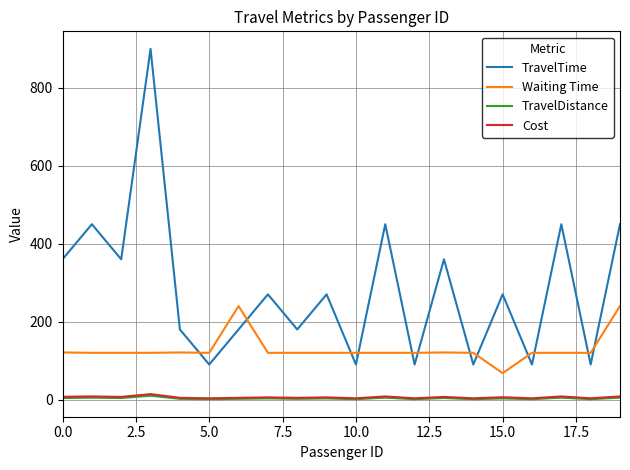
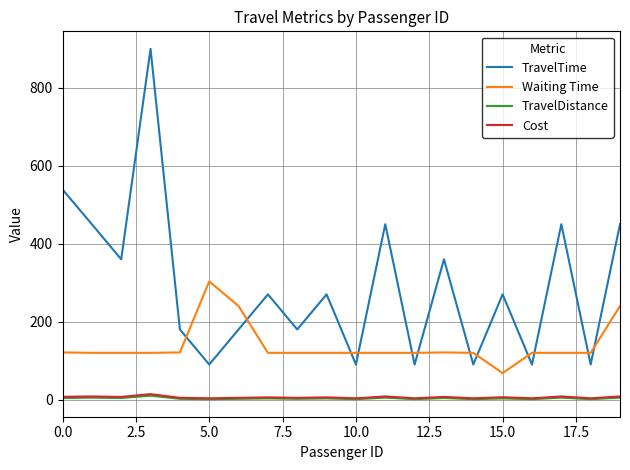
  {
    "TravelTime": {
-     "0.0": 360,
+     "0.0": 540,
      "5.0": 90,
      "10.0": 90,
      "15.0": 270
    },
    "Waiting Time": {
      "0.0": 120,
-     "5.0": 120,
+     "5.0": 300,
      "10.0": 120,
      "15.0": 70
    }
  }
